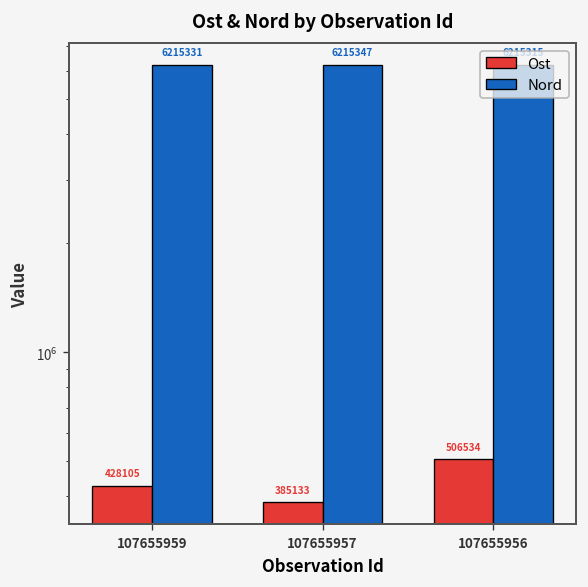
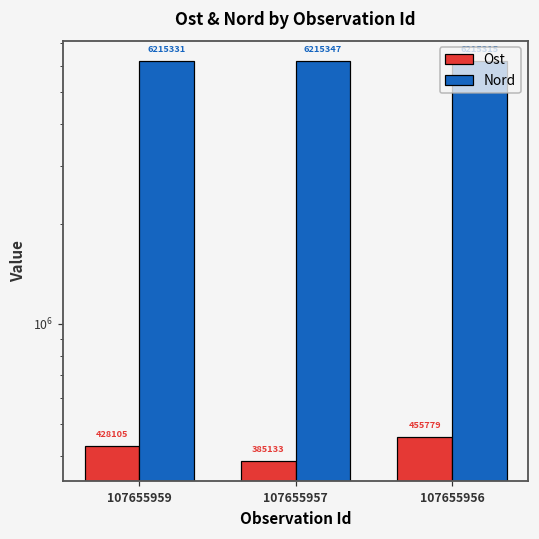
  {
    "Ost": {
      "107655959": 428105,
      "107655957": 385133,
-     "107655956": 506534
+     "107655956": 455779
    },
    "Nord": {
      "107655959": 6215331,
      "107655957": 6215347
    }
  }
